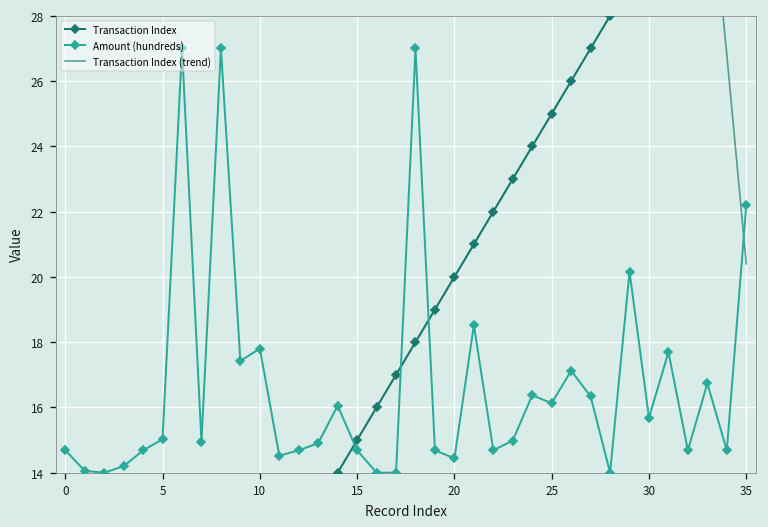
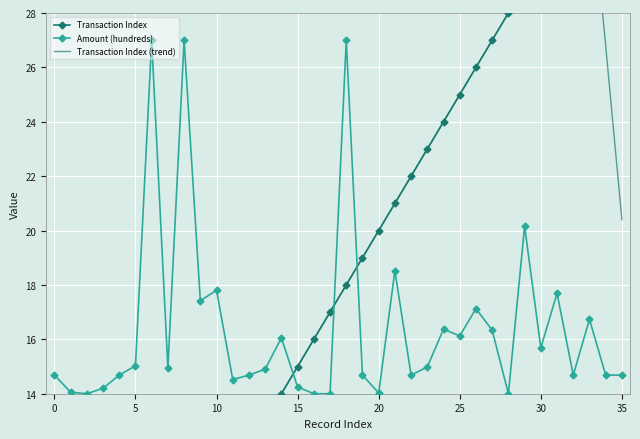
  {
    "Amount (hundreds)": {
      "0": 14.7,
      "5": 15.0,
      "10": 17.8,
-     "15": 14.7,
-     "20": 14.4,
+     "15": 14.2,
+     "20": 14.0,
      "25": 16.1,
      "30": 15.7,
-     "35": 22.2
+     "35": 14.7
    }
  }
